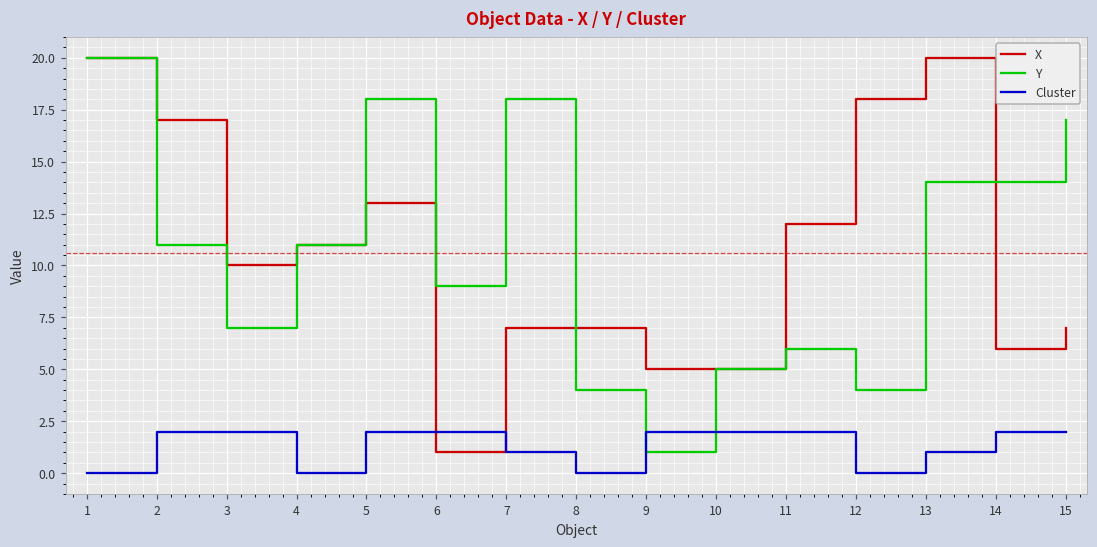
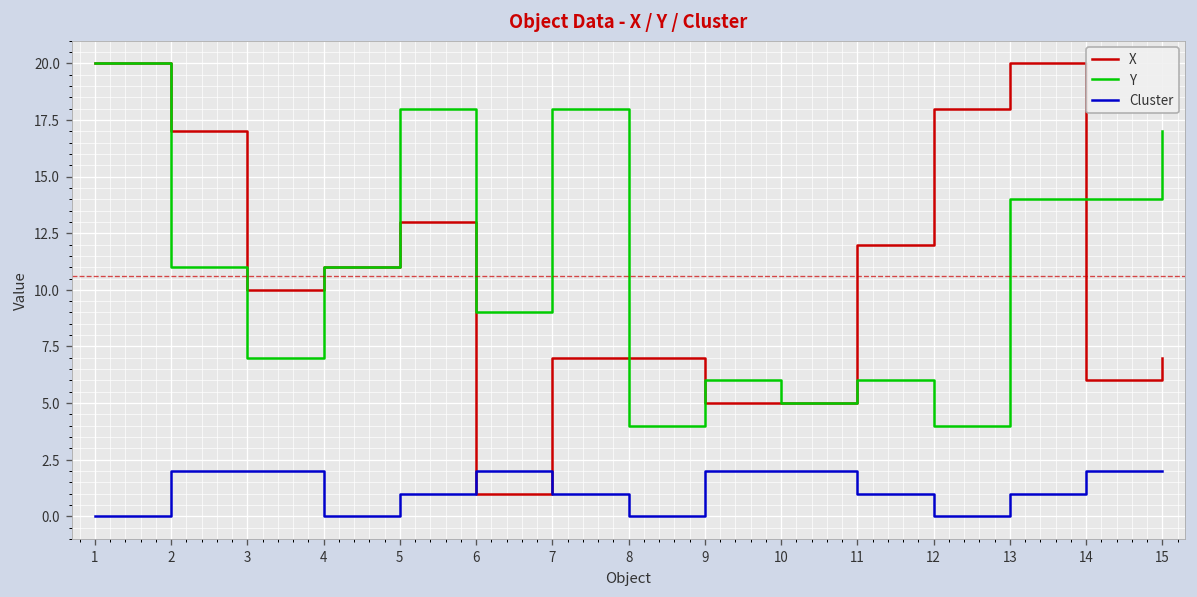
  {
    "X": {
      "2": 17,
      "3": 10,
      "5": 13,
      "6": 1,
      "7": 7,
      "8": 7,
      "9": 5,
      "11": 12,
      "12": 18,
      "13": 20,
      "14": 6,
      "15": 7
    },
    "Y": {
      "2": 11,
      "3": 7,
      "5": 18,
      "6": 9,
      "7": 18,
      "8": 4,
-     "9": 1,
+     "9": 6,
      "11": 6,
      "12": 4,
      "13": 14,
      "14": 14,
      "15": 17
    },
    "Cluster": {
      "1": 0,
      "2": 2,
      "3": 2,
      "4": 0,
-     "5": 2,
+     "5": 1,
      "6": 2,
      "7": 1,
      "8": 0,
      "9": 2,
      "10": 2,
-     "11": 2,
+     "11": 1,
      "12": 0,
      "13": 1,
      "14": 2,
      "15": 2
    }
  }
